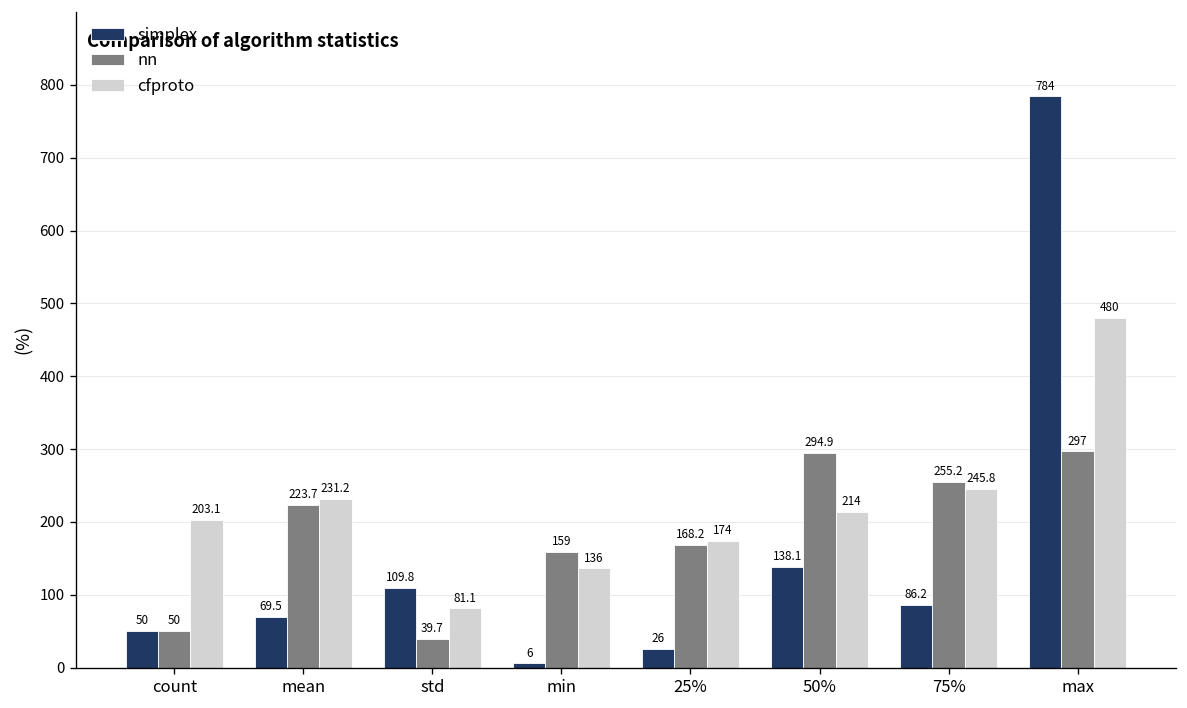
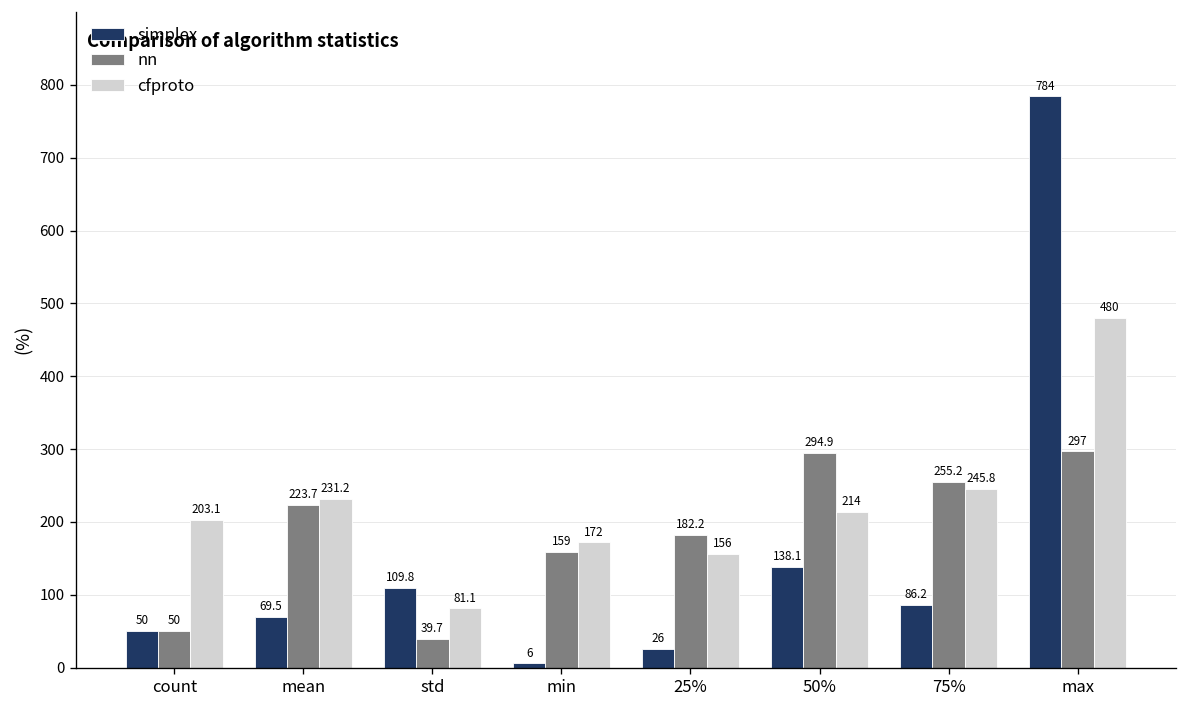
  {
    "simplex": {
      "count": 50,
      "mean": 69.5,
      "std": 109.8,
      "min": 6,
      "25%": 26,
      "50%": 138.1,
      "75%": 86.2,
      "max": 784
    },
    "nn": {
      "count": 50,
      "mean": 223.7,
      "std": 39.7,
      "min": 159,
-     "25%": 168.2,
+     "25%": 182.2,
      "50%": 294.9,
      "75%": 255.2,
      "max": 297
    },
    "cfproto": {
      "count": 203.1,
      "mean": 231.2,
      "std": 81.1,
-     "min": 136,
-     "25%": 174,
+     "min": 172,
+     "25%": 156,
      "50%": 214,
      "75%": 245.8,
      "max": 480
    }
  }
